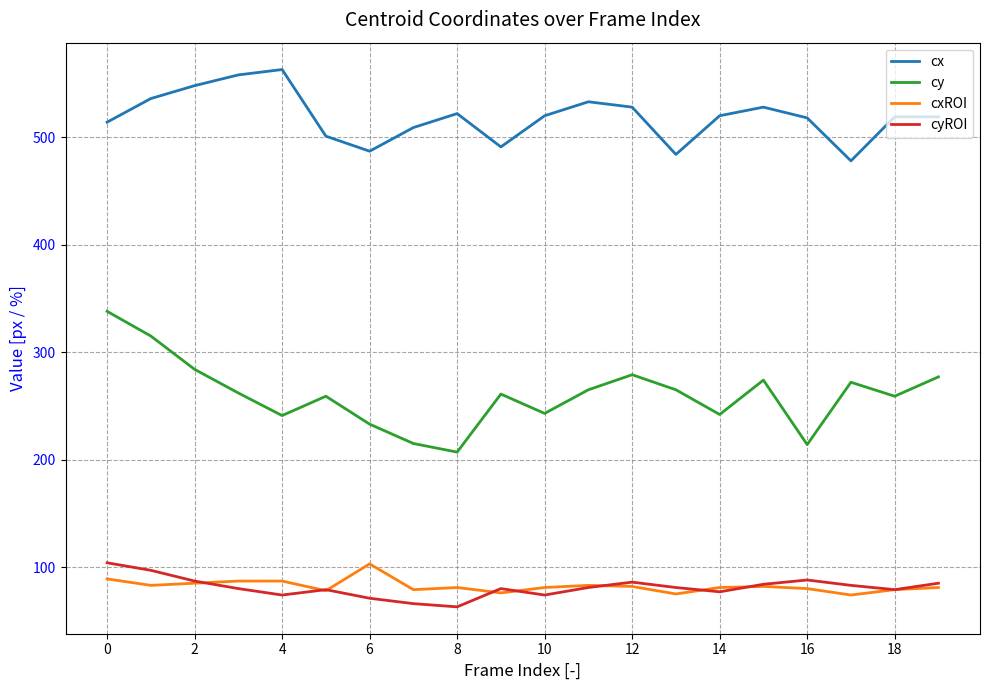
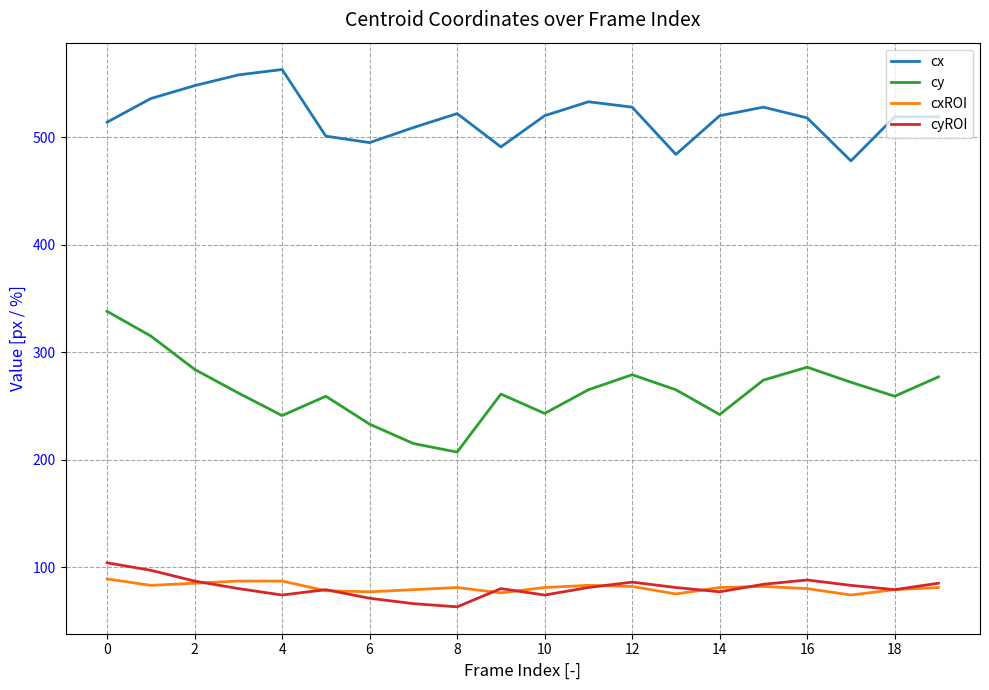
  {
    "cx": {
      "0": 514,
      "2": 548,
      "4": 563,
-     "6": 487,
+     "6": 495,
      "8": 522,
      "10": 520,
      "12": 528,
      "14": 520,
      "16": 518
    },
    "cy": {
      "0": 338,
      "2": 284,
      "4": 241,
      "6": 233,
      "8": 207,
      "10": 243,
      "12": 279,
      "14": 242,
-     "16": 214,
+     "16": 286,
      "18": 259
    },
    "cxROI": {
      "0": 89,
      "4": 87,
-     "6": 103,
+     "6": 77,
      "8": 81,
      "10": 81,
      "12": 82,
      "14": 81,
      "16": 80
    },
    "cyROI": {
      "0": 104,
      "4": 74,
      "6": 71,
      "8": 63,
      "10": 74,
      "12": 86,
      "14": 77,
      "16": 88
    }
  }
